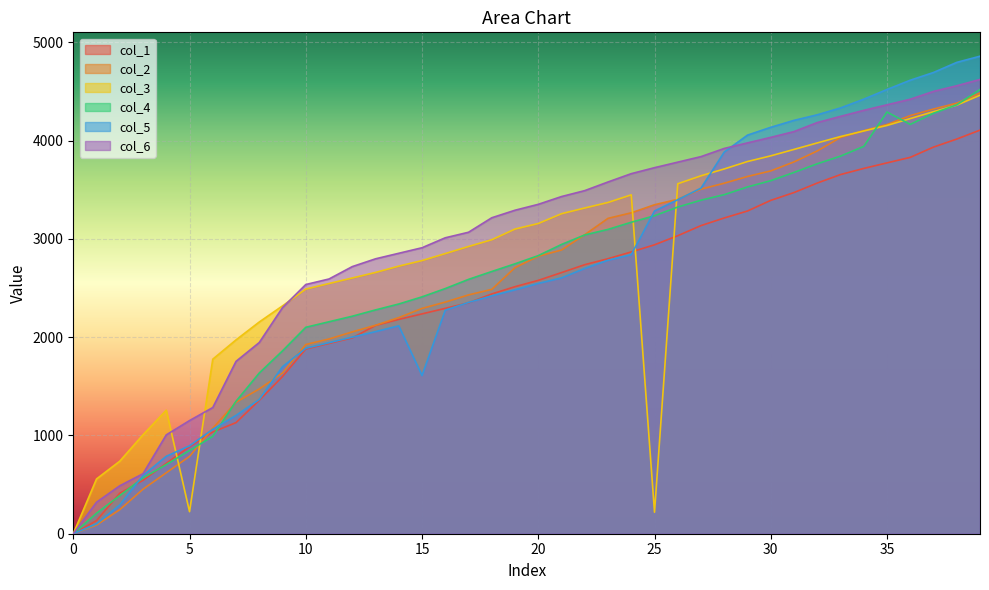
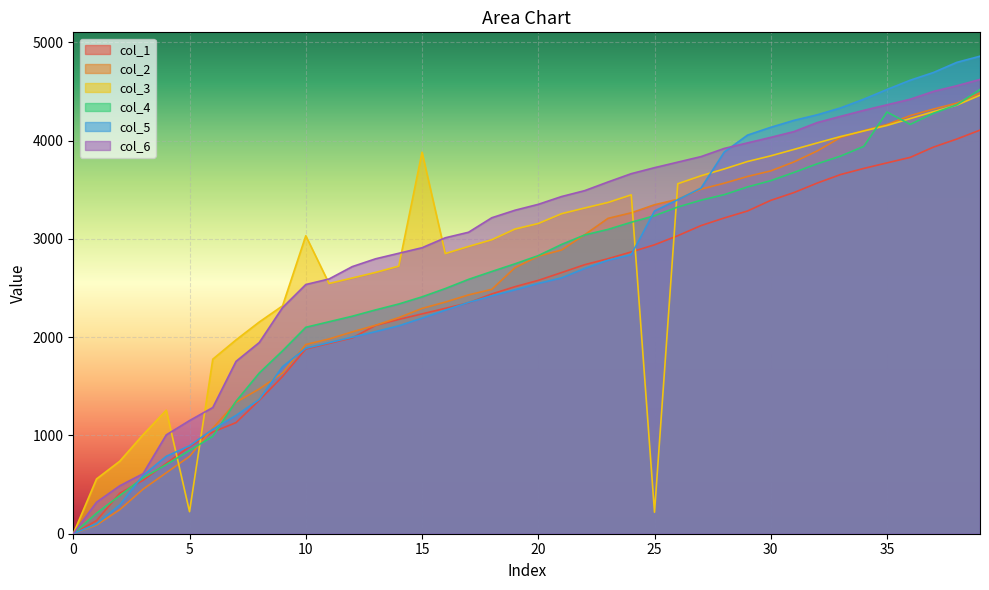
  {
    "col_3": {
      "5": 200,
-     "10": 2500,
-     "15": 2800,
+     "10": 3000,
+     "15": 3900,
      "20": 3200,
      "25": 200,
      "30": 3800
    },
    "col_4": {
      "5": 800,
      "10": 2100,
      "15": 2400,
      "25": 3200,
      "30": 3600,
      "35": 4300
    },
    "col_5": {
-     "15": 1600,
+     "15": 2200,
      "20": 2500,
      "25": 3300,
      "30": 4100,
      "35": 4500
    },
    "col_6": {
      "5": 1200,
      "10": 2500,
      "15": 2900,
      "20": 3400,
      "25": 3700,
      "30": 4000,
      "35": 4400
    }
  }
